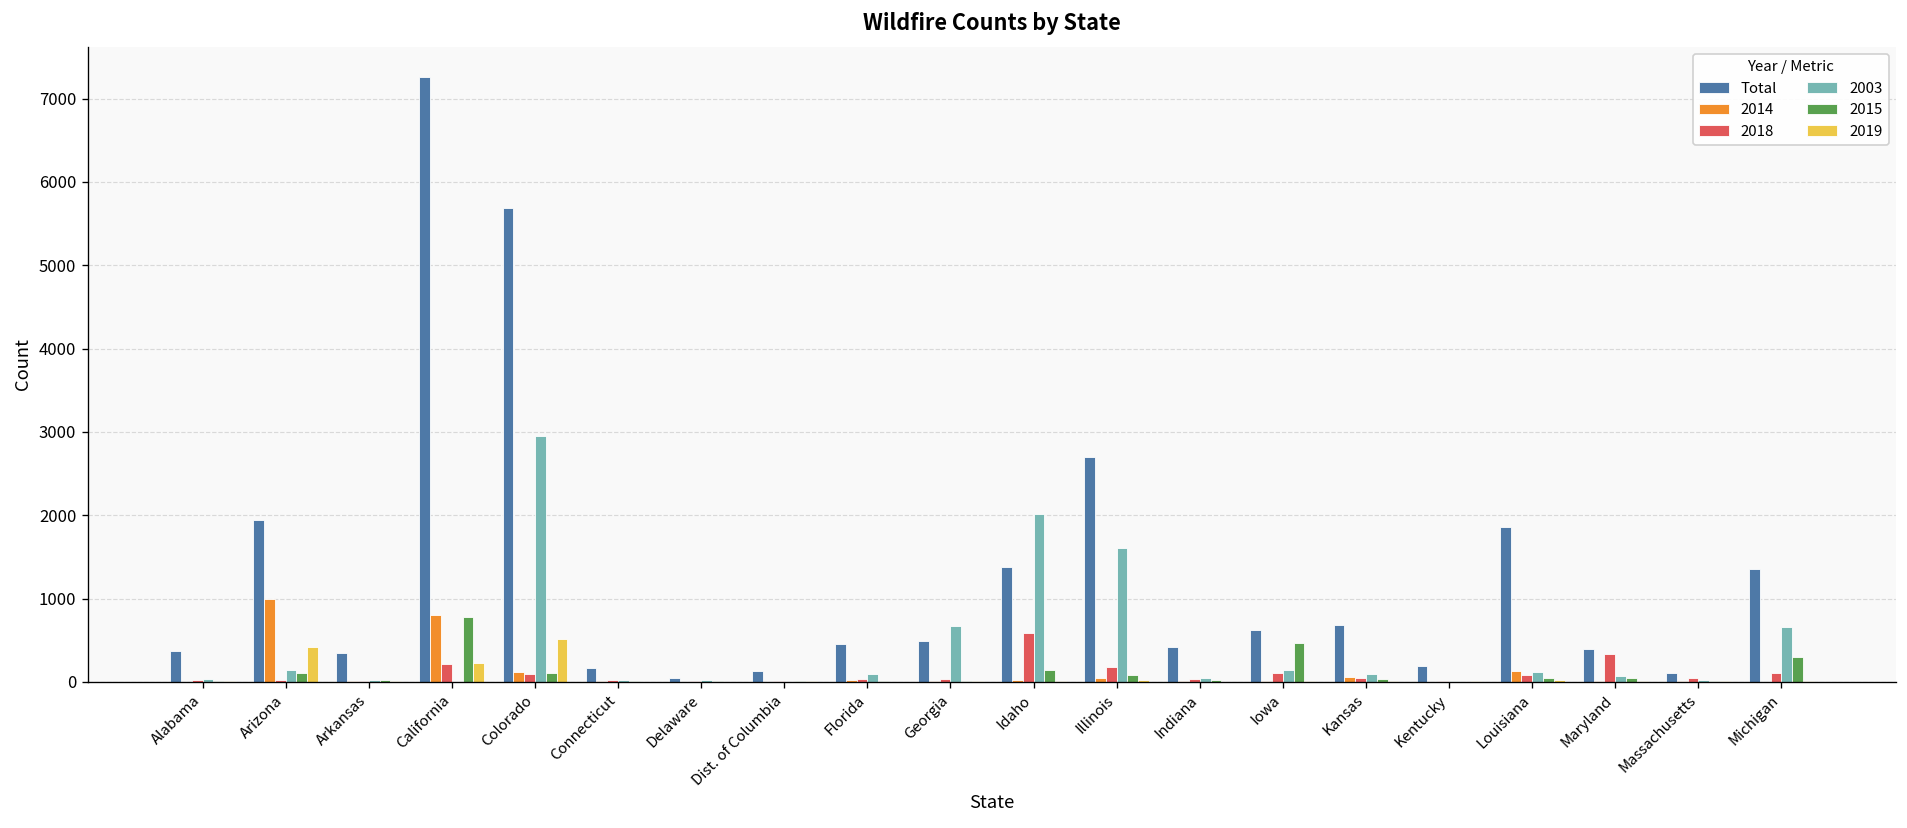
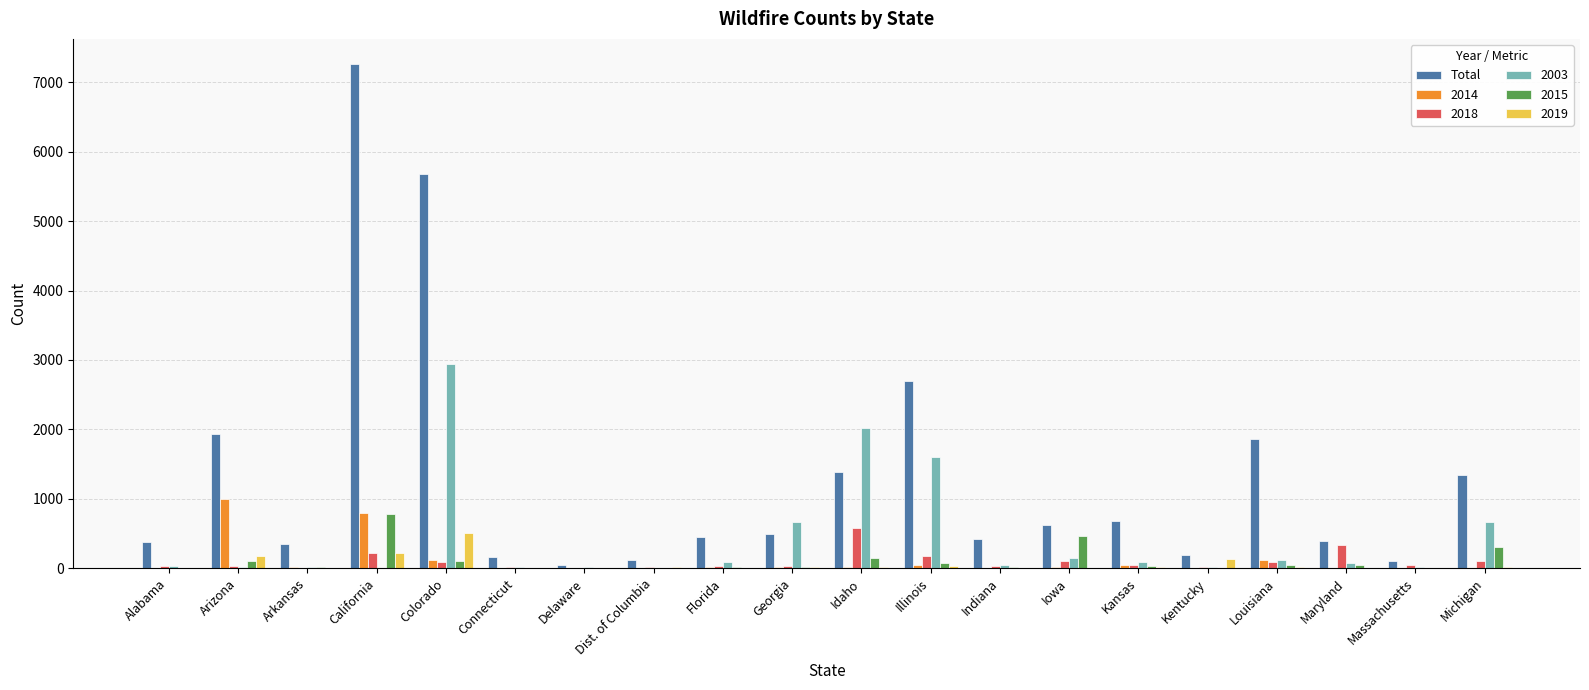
  {
    "Total": {
      "Alabama": 400,
      "Arizona": 1900,
      "Arkansas": 400,
      "California": 7300,
      "Colorado": 5700,
      "Connecticut": 200,
      "Delaware": 100,
      "Dist. of Columbia": 100,
      "Florida": 500,
      "Georgia": 500,
      "Idaho": 1400,
      "Illinois": 2700,
      "Indiana": 400,
      "Iowa": 600,
      "Kansas": 700,
      "Kentucky": 200,
      "Louisiana": 1900,
      "Maryland": 400,
      "Massachusetts": 100,
      "Michigan": 1400
    },
    "2014": {
      "Arizona": 1000,
      "California": 800,
      "Colorado": 100,
      "Delaware": 0,
      "Illinois": 0,
      "Kansas": 100,
      "Louisiana": 100
    },
    "2018": {
      "California": 200,
      "Colorado": 100,
      "Idaho": 600,
      "Illinois": 200,
      "Iowa": 100,
      "Kansas": 0,
      "Louisiana": 100,
      "Maryland": 300,
      "Massachusetts": 0,
      "Michigan": 100
    },
    "2003": {
      "Alabama": 0,
-     "Arizona": 100,
+     "Arizona": 0,
      "Colorado": 2900,
      "Florida": 100,
      "Georgia": 700,
      "Idaho": 2000,
      "Illinois": 1600,
      "Indiana": 0,
      "Iowa": 100,
      "Kansas": 100,
      "Louisiana": 100,
      "Maryland": 100,
      "Michigan": 700
    },
    "2015": {
      "Arizona": 100,
      "California": 800,
      "Colorado": 100,
      "Idaho": 100,
      "Illinois": 100,
      "Iowa": 500,
      "Louisiana": 100,
      "Maryland": 0,
      "Michigan": 300
    },
    "2019": {
-     "Arizona": 400,
+     "Arizona": 200,
      "California": 200,
      "Colorado": 500,
      "Delaware": 0,
-     "Kentucky": 0
+     "Kentucky": 100
    }
  }
